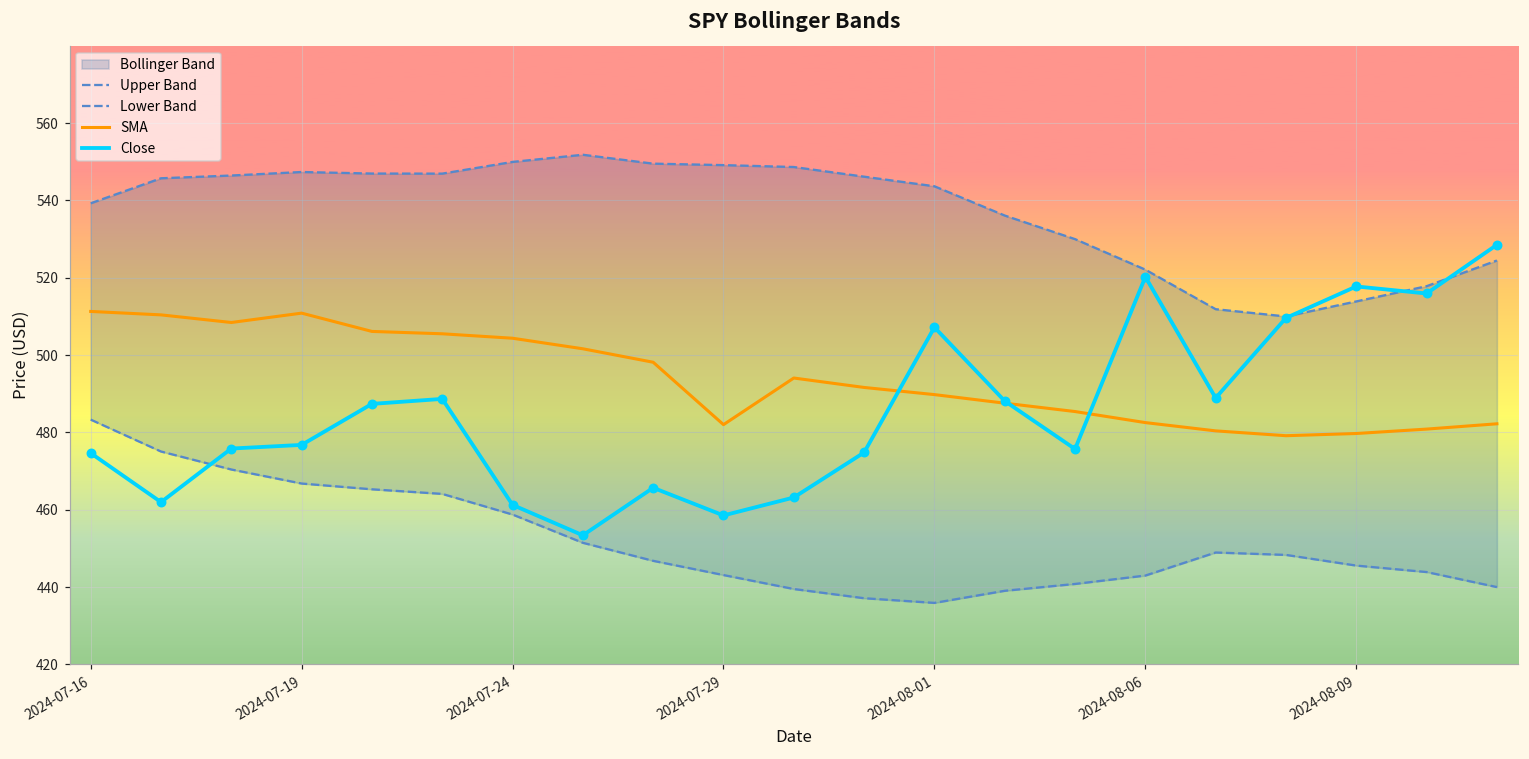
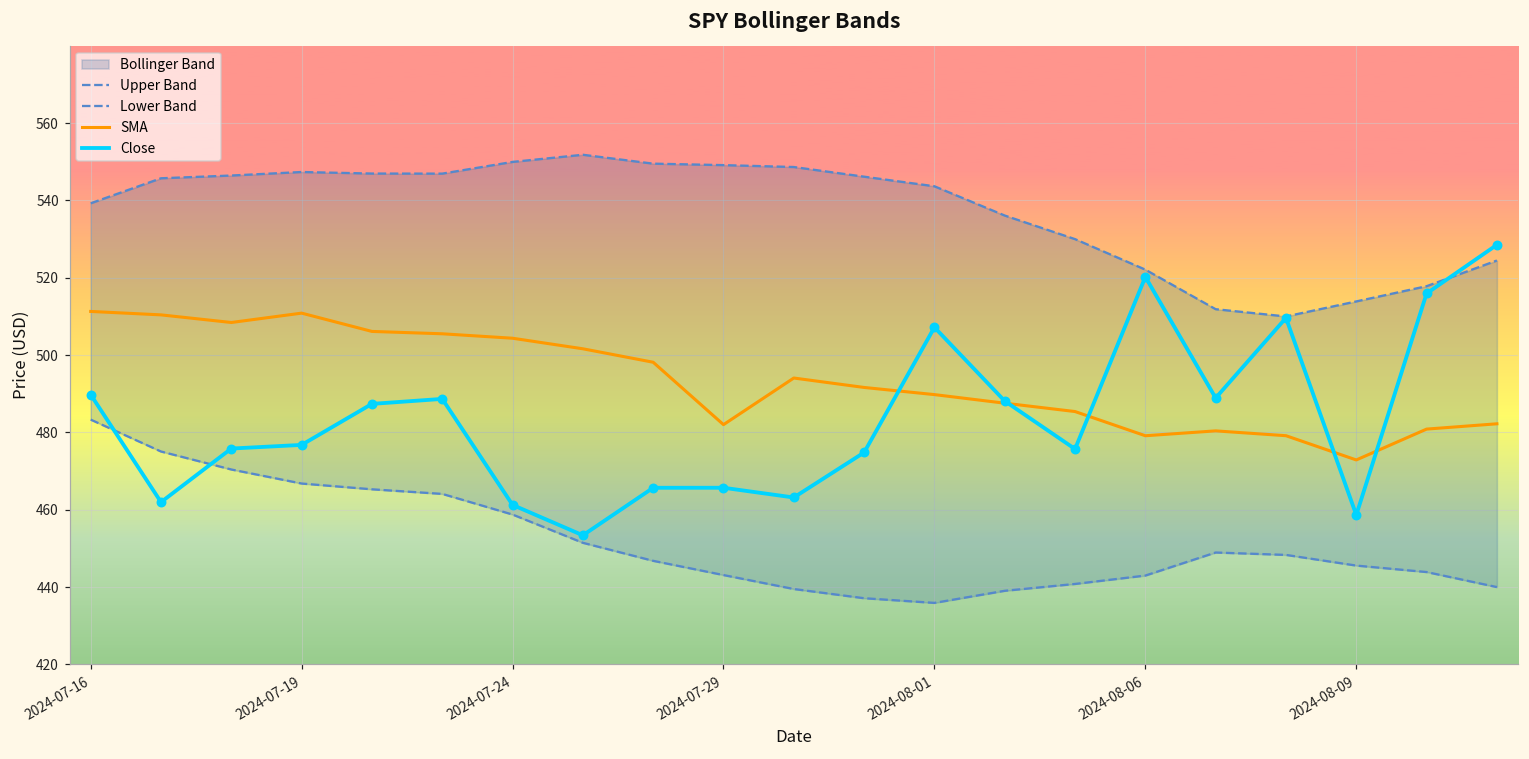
  {
    "SMA": {
      "2024-07-16": 511,
      "2024-07-19": 511,
      "2024-07-24": 504,
      "2024-07-29": 482,
      "2024-08-01": 490,
-     "2024-08-06": 483,
-     "2024-08-09": 480
+     "2024-08-06": 479,
+     "2024-08-09": 473
    },
    "Close": {
-     "2024-07-16": 475,
+     "2024-07-16": 490,
      "2024-07-19": 477,
      "2024-07-24": 461,
-     "2024-07-29": 459,
+     "2024-07-29": 466,
      "2024-08-01": 507,
      "2024-08-06": 520,
-     "2024-08-09": 518
+     "2024-08-09": 459
    }
  }
